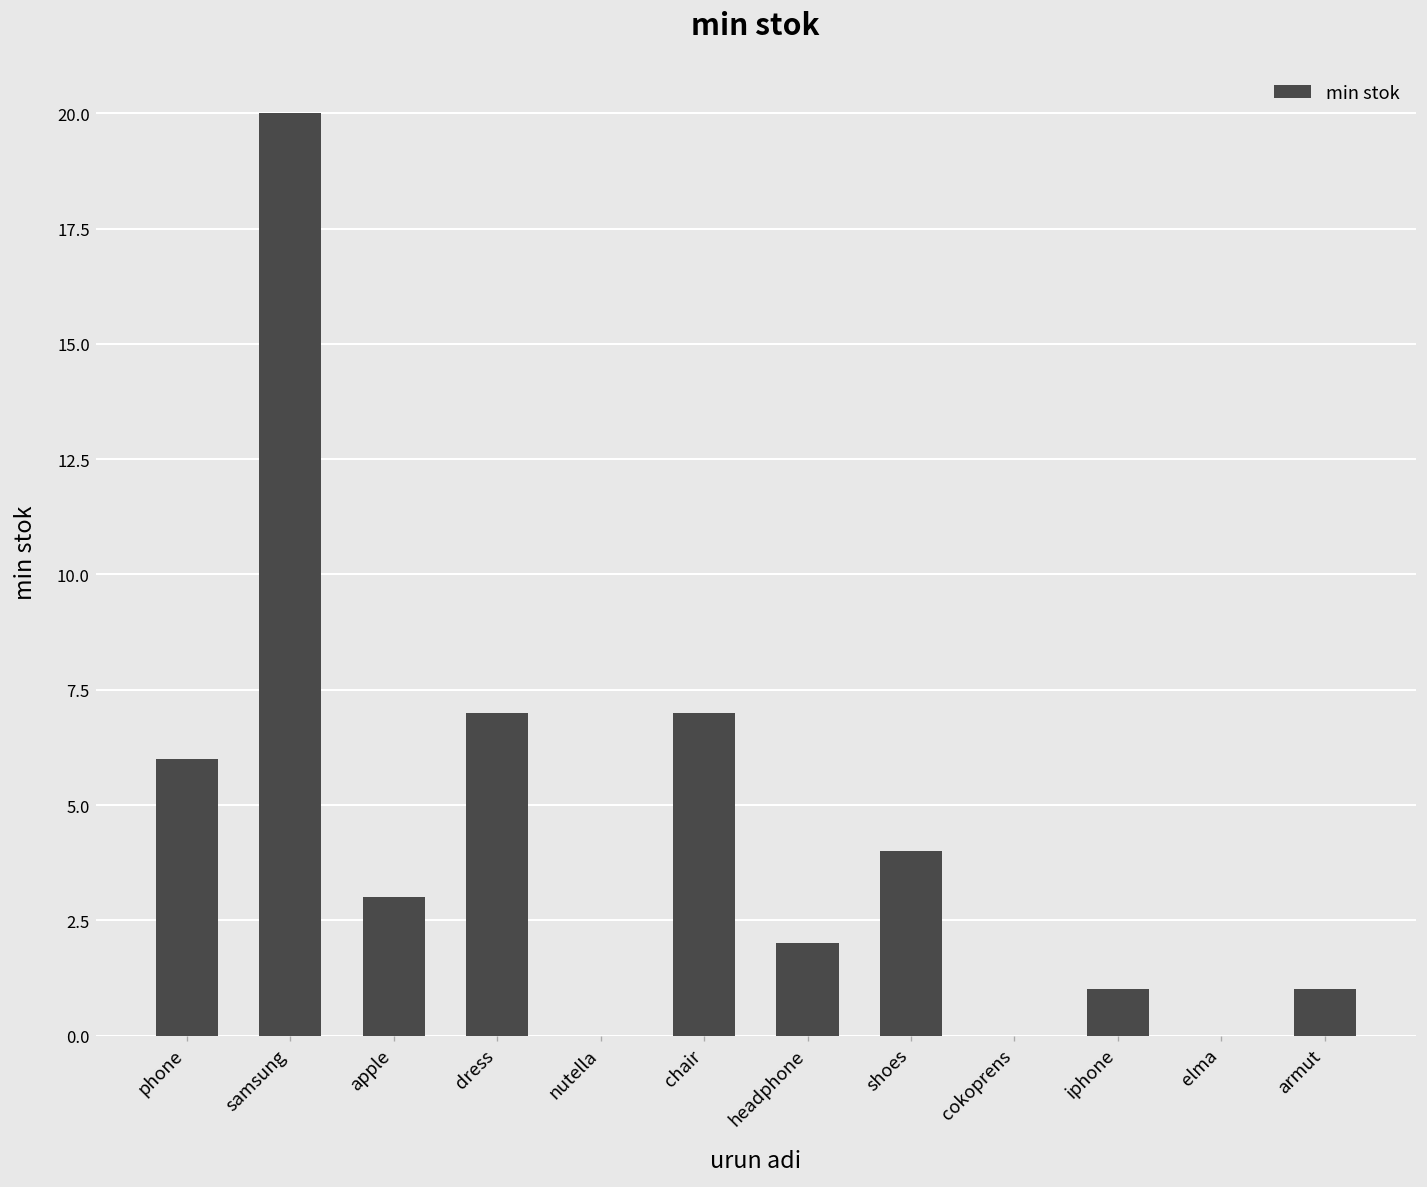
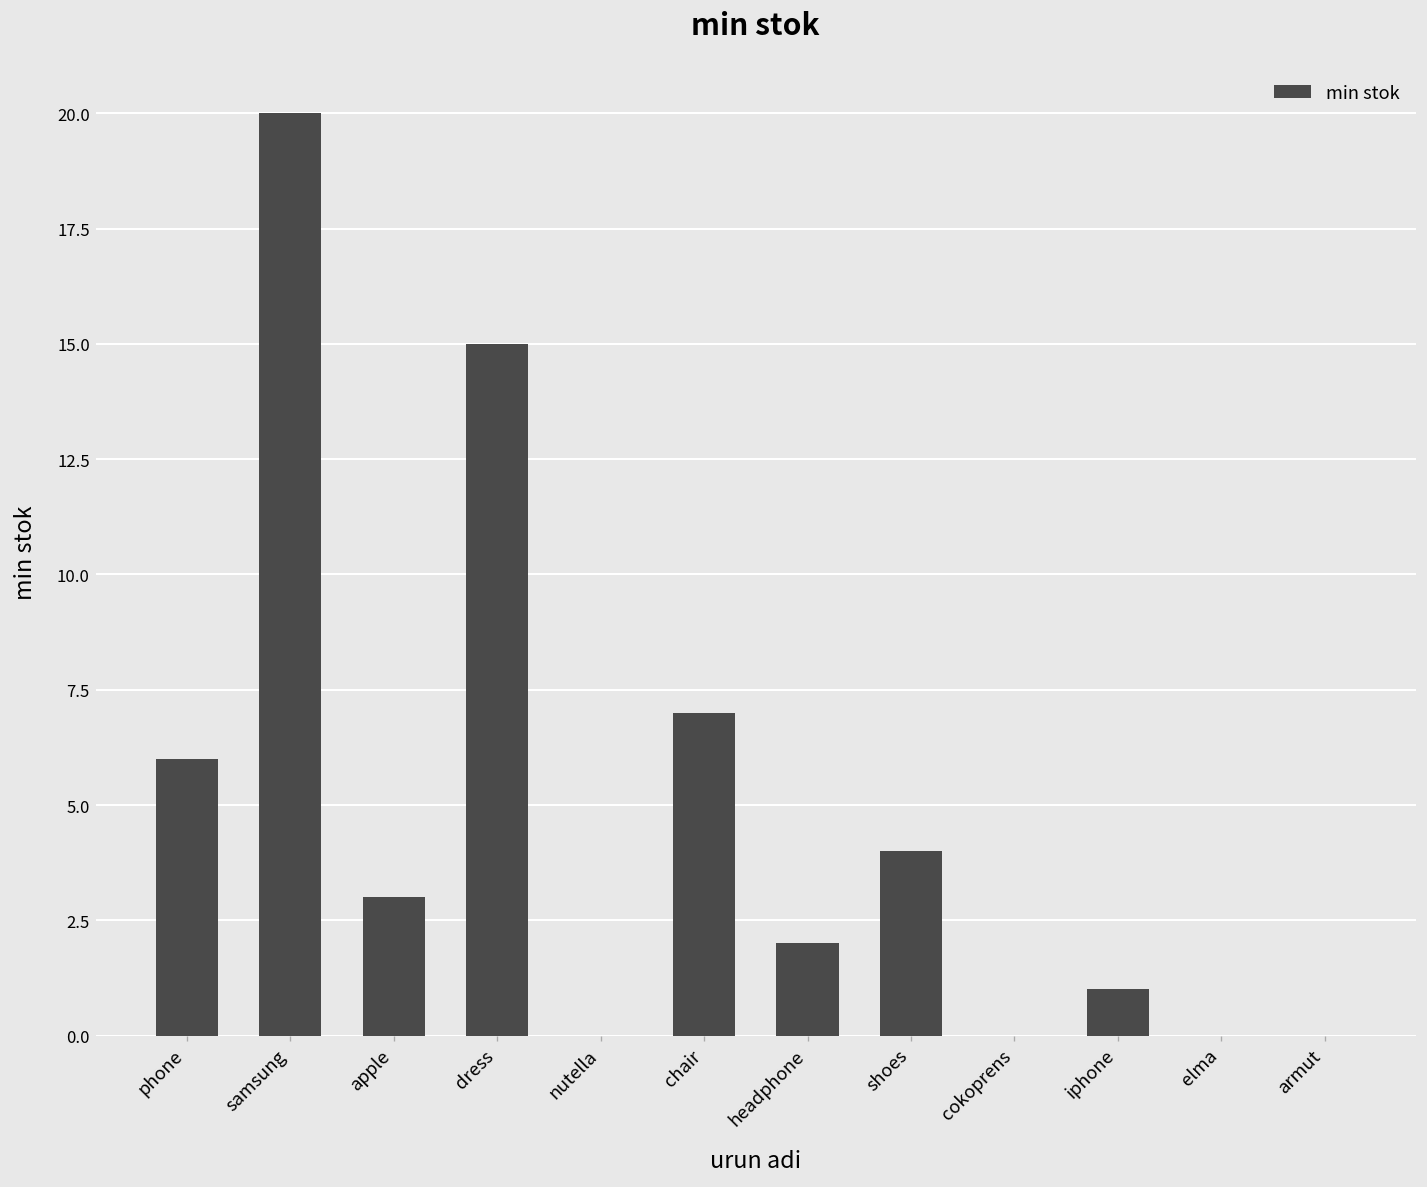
  {
    "phone": 6,
    "samsung": 20,
    "apple": 3,
-   "dress": 7,
+   "dress": 15,
    "nutella": 0,
    "chair": 7,
    "headphone": 2,
    "shoes": 4,
    "cokoprens": 0,
    "iphone": 1,
    "elma": 0,
-   "armut": 1
+   "armut": 0
  }
